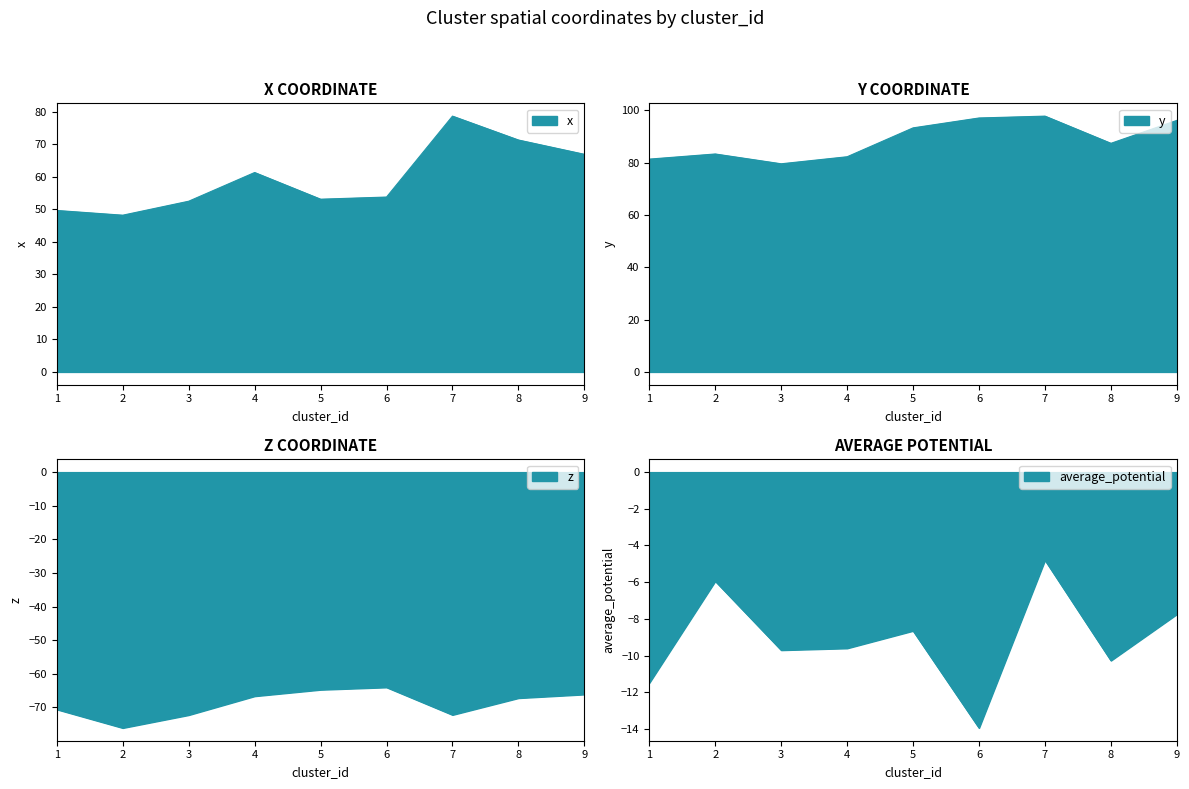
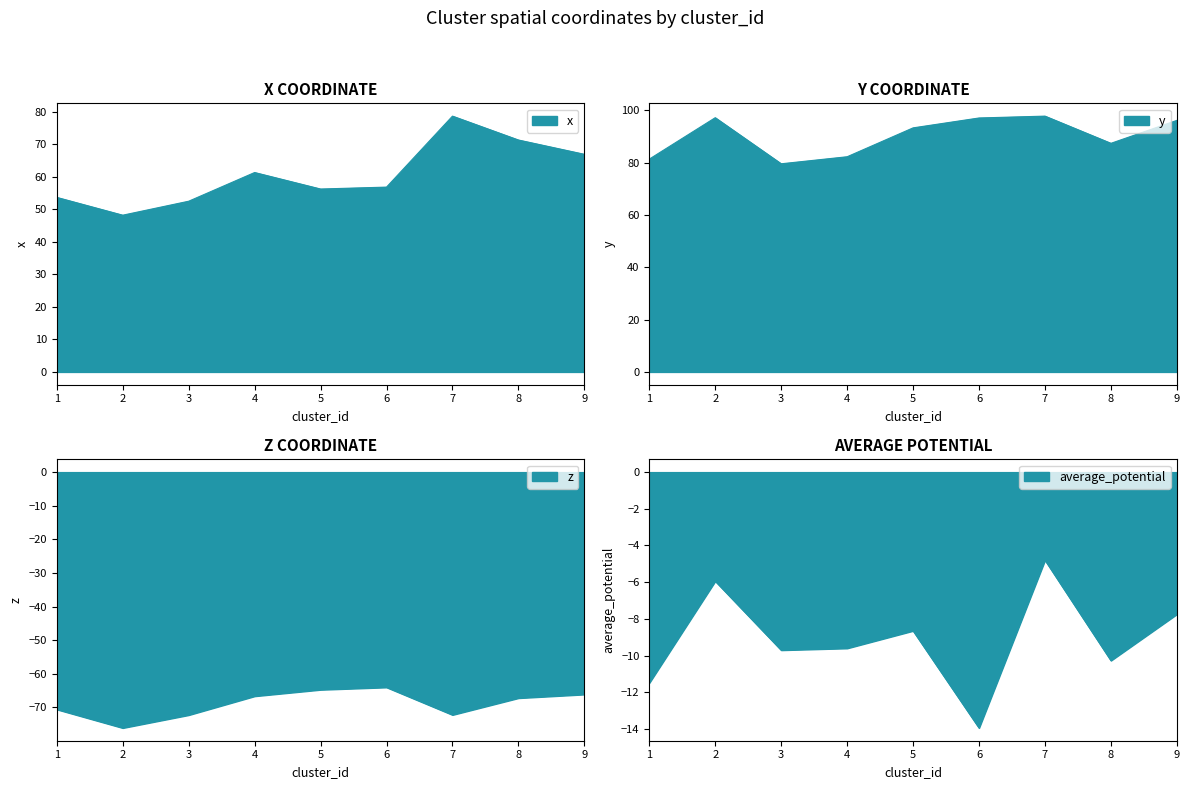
  {
    "X COORDINATE": {
-     "1": 50,
+     "1": 54,
      "2": 48,
      "3": 53,
      "4": 61,
-     "5": 53,
-     "6": 54,
+     "5": 56,
+     "6": 57,
      "7": 79,
      "8": 71,
      "9": 67
    },
    "Y COORDINATE": {
      "1": 81,
-     "2": 83,
+     "2": 97,
      "3": 80,
      "4": 82,
      "5": 93,
      "6": 97,
      "7": 98,
      "8": 87,
      "9": 96
    }
  }
